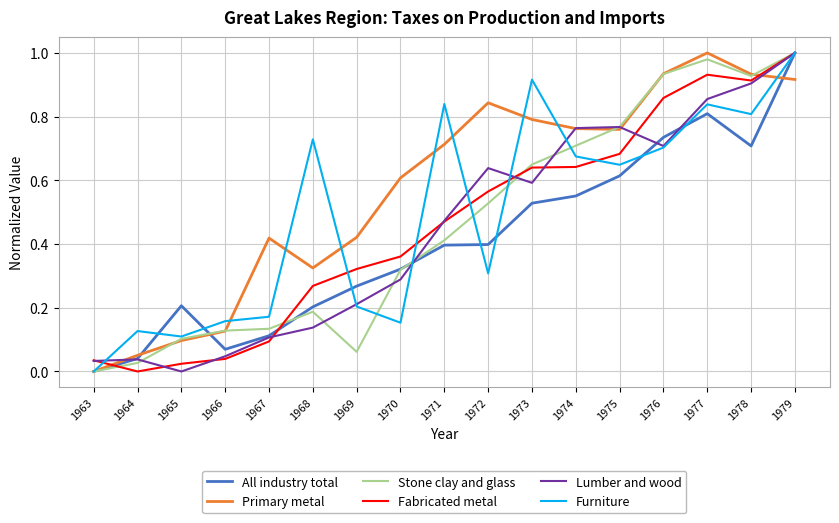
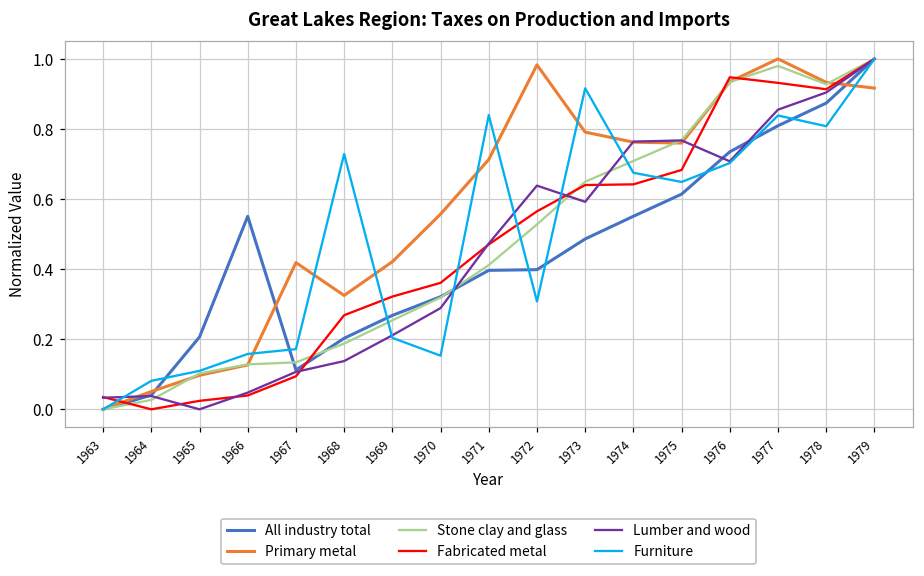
  {
    "All industry total": {
      "1965": 0.21,
-     "1966": 0.07,
+     "1966": 0.55,
      "1968": 0.20,
      "1969": 0.27,
      "1971": 0.40,
      "1972": 0.40,
-     "1973": 0.53,
+     "1973": 0.49,
      "1974": 0.55,
      "1975": 0.61,
      "1976": 0.73,
      "1977": 0.81,
-     "1978": 0.71
+     "1978": 0.87
    },
    "Primary metal": {
      "1964": 0.05,
      "1967": 0.42,
      "1968": 0.32,
      "1969": 0.42,
-     "1970": 0.61,
+     "1970": 0.56,
      "1971": 0.71,
-     "1972": 0.84,
+     "1972": 0.98,
      "1973": 0.79,
      "1977": 1.00,
      "1979": 0.92
    },
    "Stone clay and glass": {
      "1964": 0.03,
      "1967": 0.13,
      "1968": 0.19,
-     "1969": 0.06,
+     "1969": 0.25,
      "1971": 0.41,
      "1972": 0.53,
      "1973": 0.65,
      "1974": 0.71,
      "1977": 0.98
    },
    "Fabricated metal": {
      "1964": 0.00,
      "1965": 0.02,
      "1966": 0.04,
      "1967": 0.09,
      "1968": 0.27,
      "1969": 0.32,
      "1970": 0.36,
      "1972": 0.57,
      "1973": 0.64,
      "1974": 0.64,
      "1975": 0.68,
-     "1976": 0.86,
+     "1976": 0.95,
      "1977": 0.93,
      "1978": 0.91
    },
    "Lumber and wood": {
      "1965": 0.00,
      "1966": 0.05,
      "1968": 0.14,
      "1970": 0.29,
      "1972": 0.64,
      "1973": 0.59,
      "1977": 0.86,
      "1978": 0.90
    },
    "Furniture": {
-     "1964": 0.13,
+     "1964": 0.08,
      "1966": 0.16,
      "1967": 0.17,
      "1968": 0.73,
      "1970": 0.15,
      "1971": 0.84,
      "1972": 0.31,
      "1973": 0.92,
      "1974": 0.68,
      "1975": 0.65,
      "1977": 0.84,
      "1978": 0.81
    }
  }
